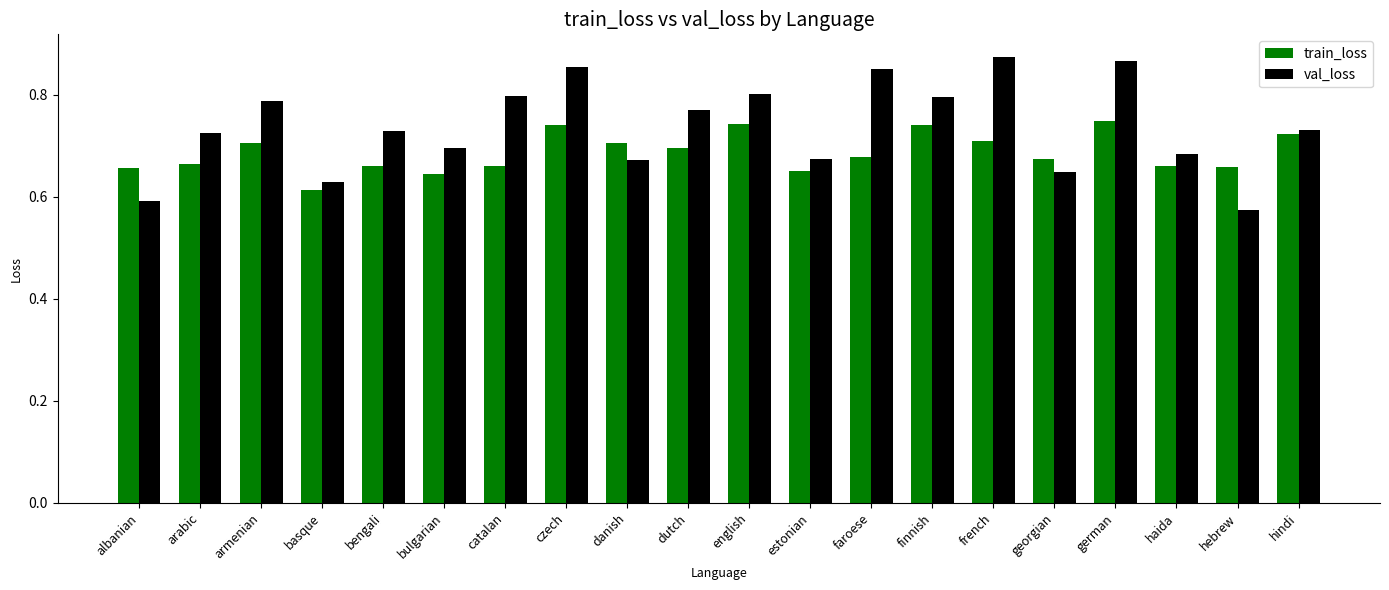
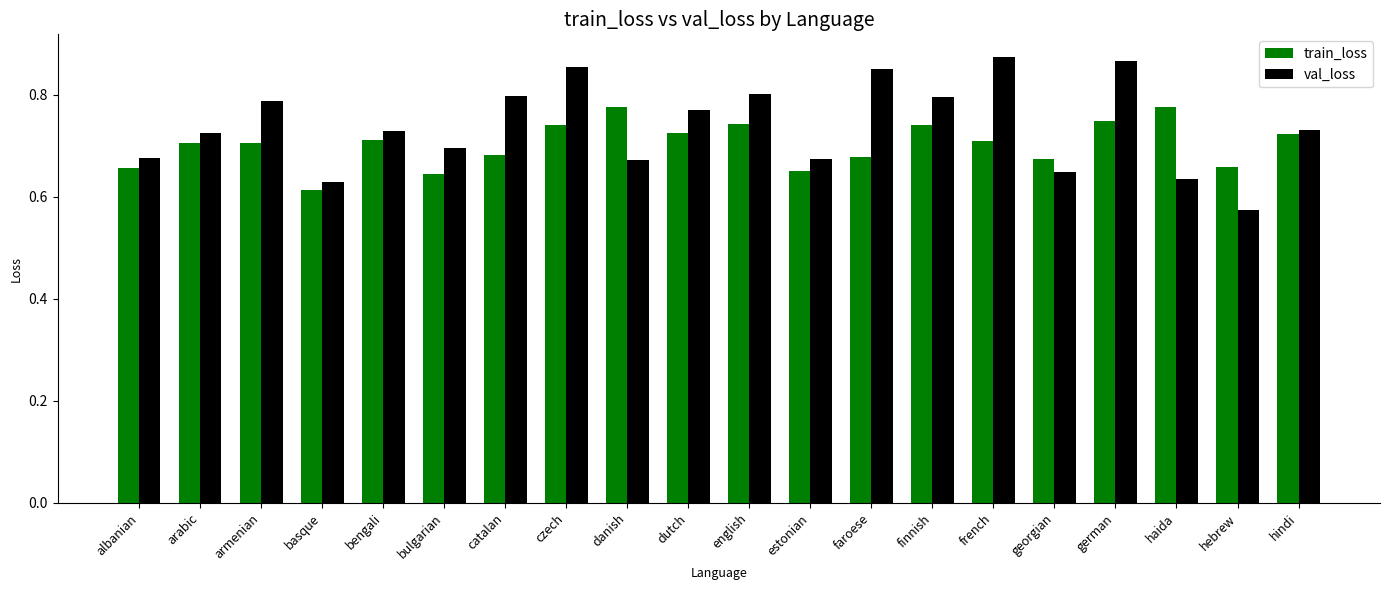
  {
    "train_loss": {
      "albanian": 0.66,
-     "arabic": 0.66,
+     "arabic": 0.71,
      "armenian": 0.71,
      "basque": 0.61,
-     "bengali": 0.66,
+     "bengali": 0.71,
      "bulgarian": 0.64,
-     "catalan": 0.66,
+     "catalan": 0.68,
      "czech": 0.74,
-     "danish": 0.70,
-     "dutch": 0.69,
+     "danish": 0.78,
+     "dutch": 0.72,
      "english": 0.74,
      "estonian": 0.65,
      "faroese": 0.68,
      "finnish": 0.74,
      "french": 0.71,
      "georgian": 0.67,
      "german": 0.75,
-     "haida": 0.66,
+     "haida": 0.78,
      "hebrew": 0.66,
      "hindi": 0.72
    },
    "val_loss": {
-     "albanian": 0.59,
+     "albanian": 0.67,
      "arabic": 0.72,
      "armenian": 0.79,
      "basque": 0.63,
      "bengali": 0.73,
      "bulgarian": 0.69,
      "catalan": 0.80,
      "czech": 0.85,
      "danish": 0.67,
      "dutch": 0.77,
      "english": 0.80,
      "estonian": 0.67,
      "faroese": 0.85,
      "finnish": 0.80,
      "french": 0.87,
      "georgian": 0.65,
      "german": 0.87,
-     "haida": 0.68,
+     "haida": 0.63,
      "hebrew": 0.57,
      "hindi": 0.73
    }
  }
